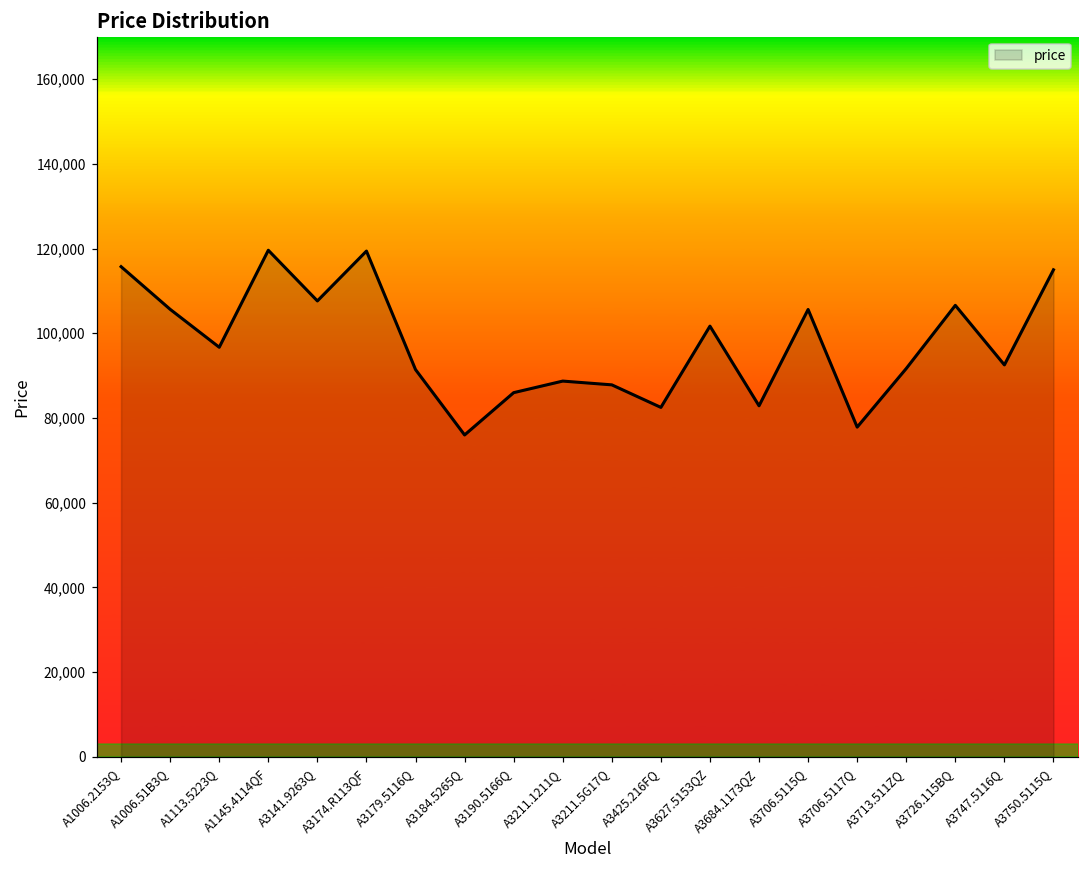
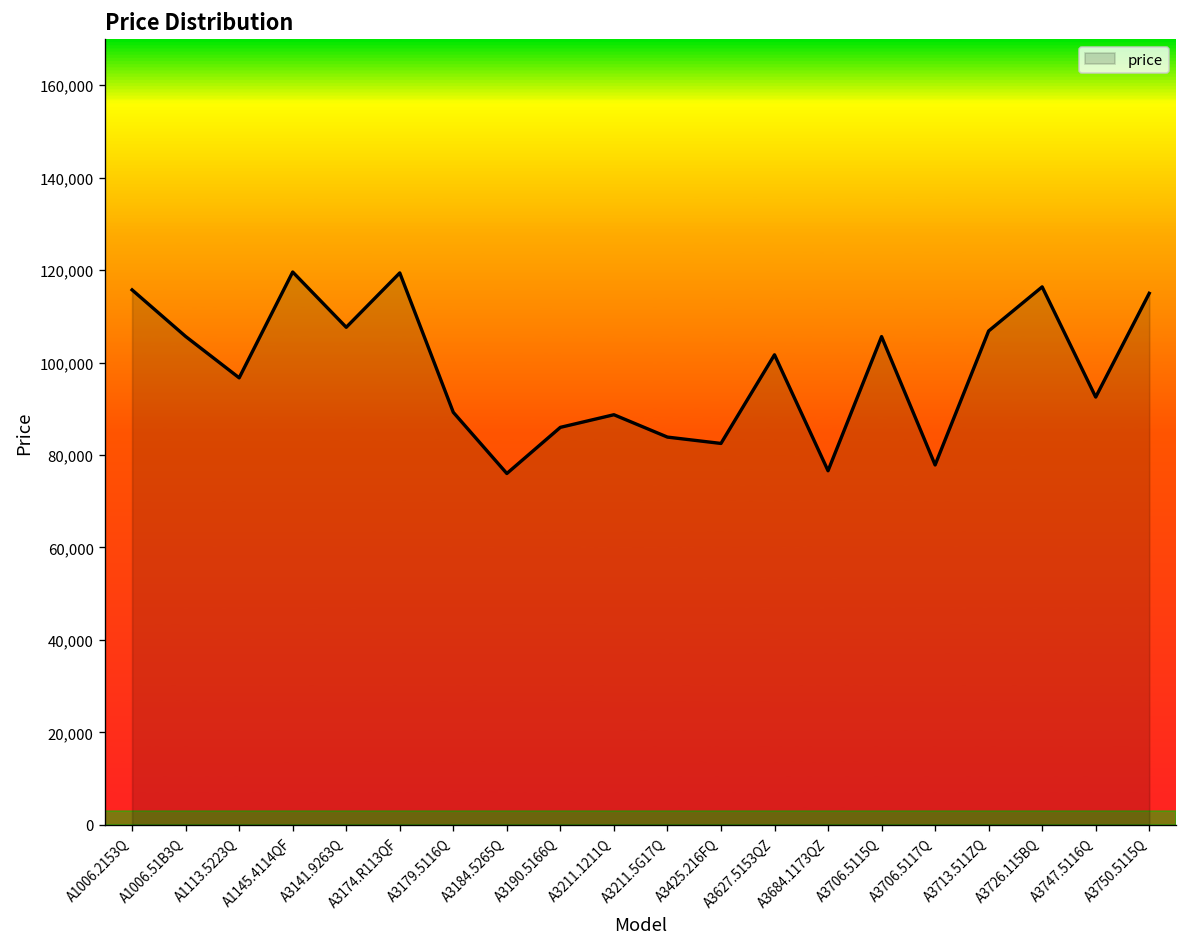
  {
    "A1006.2153Q": "116,000",
    "A1006.51B3Q": "106,000",
    "A1113.5223Q": "97,000",
    "A1145.4114QF": "120,000",
    "A3141.9263Q": "108,000",
    "A3174.R113QF": "119,000",
-   "A3179.5116Q": "91,000",
+   "A3179.5116Q": "89,000",
    "A3184.5265Q": "76,000",
    "A3190.5166Q": "86,000",
    "A3211.1211Q": "89,000",
-   "A3211.5G17Q": "88,000",
+   "A3211.5G17Q": "84,000",
    "A3425.216FQ": "83,000",
    "A3627.5153QZ": "102,000",
-   "A3684.1173QZ": "83,000",
+   "A3684.1173QZ": "77,000",
    "A3706.5115Q": "106,000",
    "A3706.5117Q": "78,000",
-   "A3713.511ZQ": "92,000",
-   "A3726.115BQ": "107,000",
+   "A3713.511ZQ": "107,000",
+   "A3726.115BQ": "116,000",
    "A3747.5116Q": "93,000",
    "A3750.5115Q": "115,000"
  }
